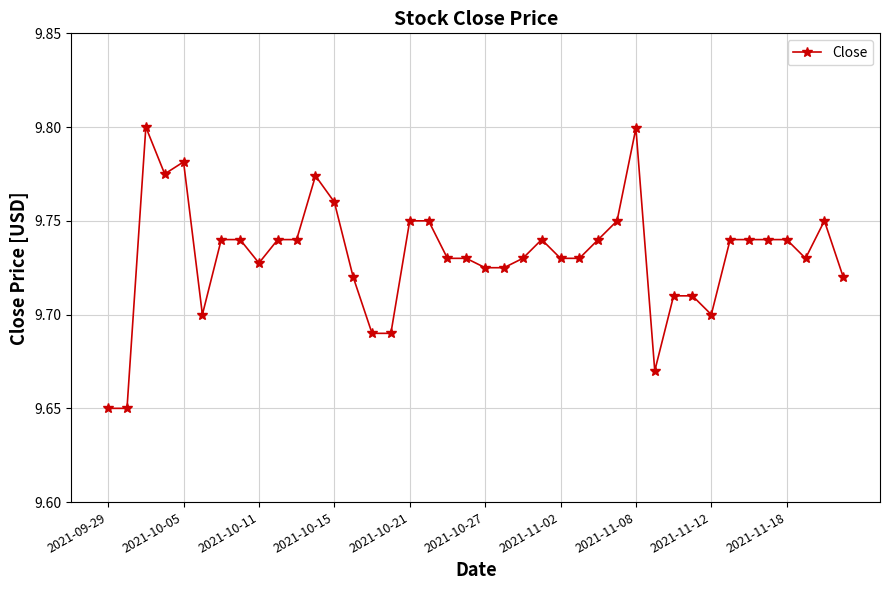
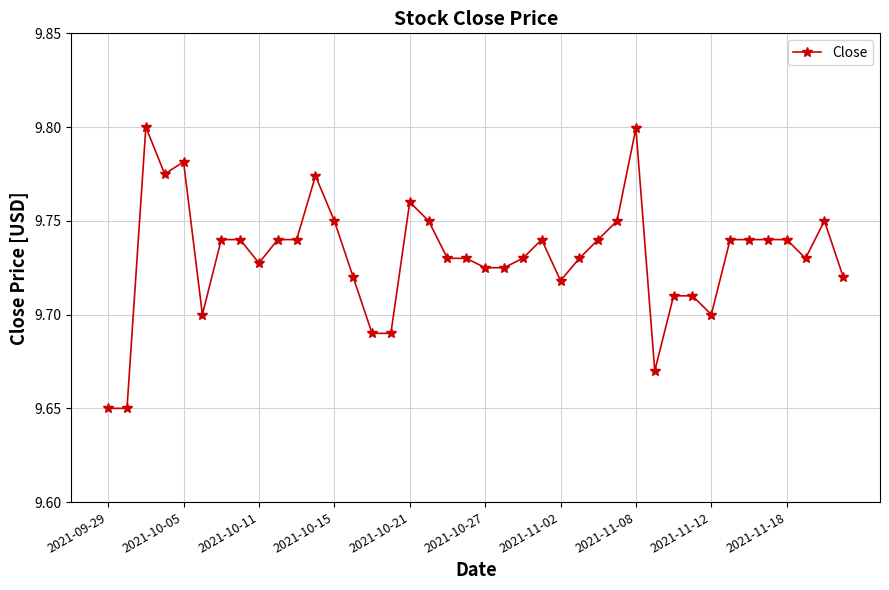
  {
    "2021-09-29": 9.650,
    "2021-10-05": 9.781,
    "2021-10-11": 9.727,
-   "2021-10-15": 9.76,
-   "2021-10-21": 9.75,
+   "2021-10-15": 9.75,
+   "2021-10-21": 9.76,
    "2021-10-27": 9.725,
-   "2021-11-02": 9.730,
+   "2021-11-02": 9.718,
    "2021-11-08": 9.799,
    "2021-11-12": 9.700,
    "2021-11-18": 9.740
  }
